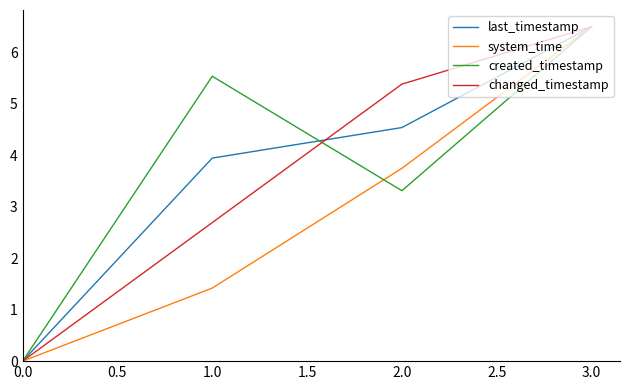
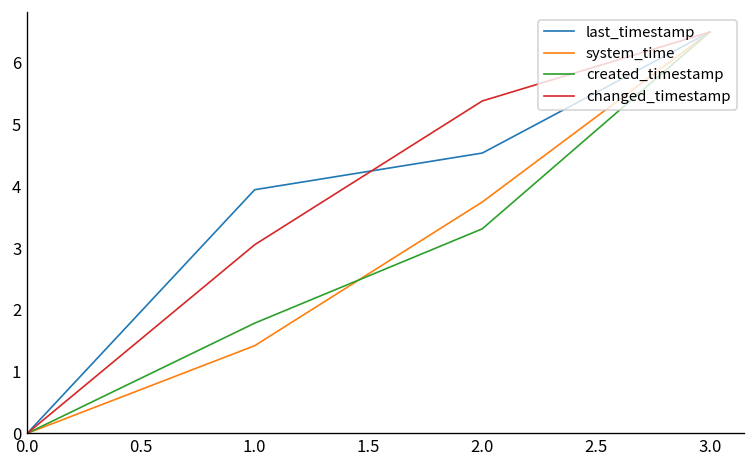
  {
    "last_timestamp": {
      "1.0": 3.9,
      "2.0": 4.5
    },
    "system_time": {
      "1.0": 1.4,
      "2.0": 3.7
    },
    "created_timestamp": {
-     "1.0": 5.5,
+     "1.0": 1.8,
      "2.0": 3.3
    },
    "changed_timestamp": {
-     "1.0": 2.7,
+     "1.0": 3.1,
      "2.0": 5.4
    }
  }
